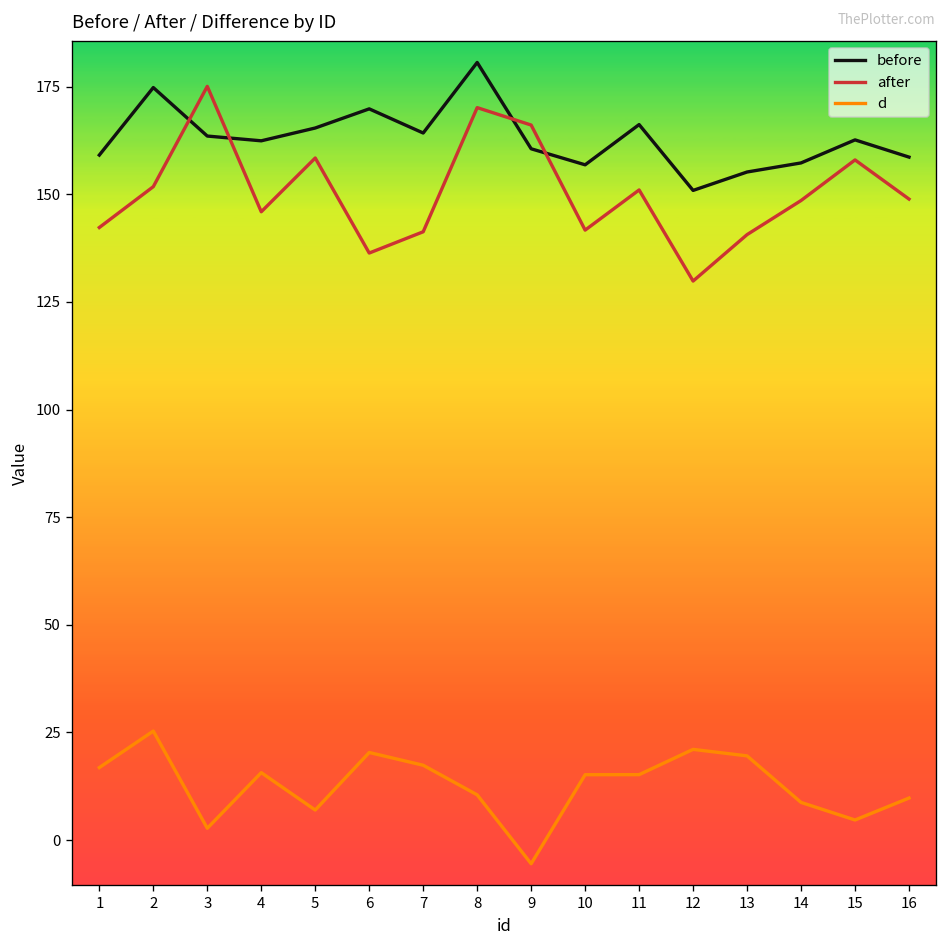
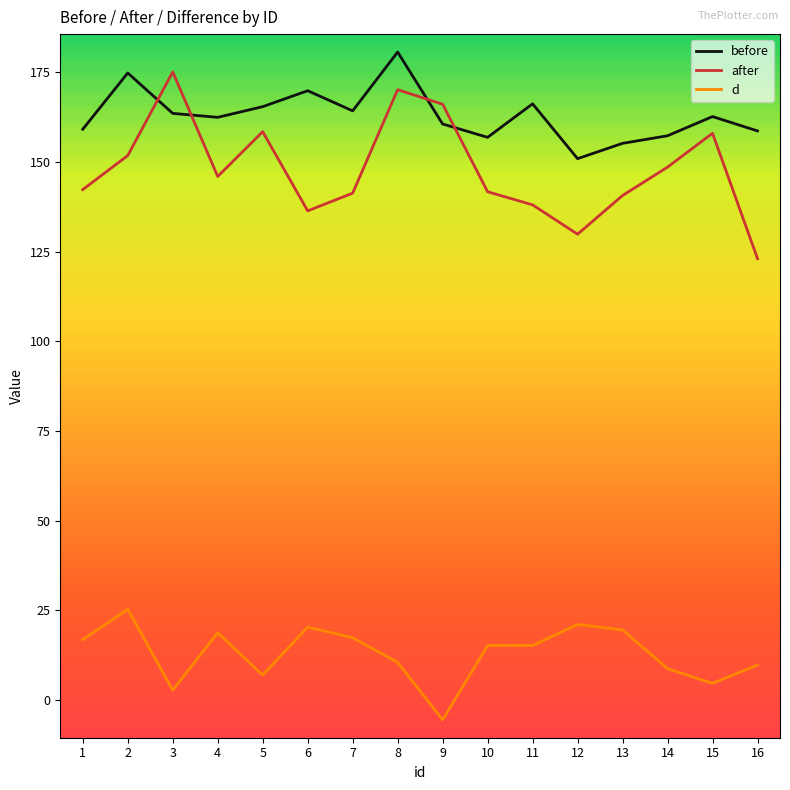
  {
    "before": {
      "1": 159,
      "2": 175,
      "3": 164,
      "4": 162,
      "5": 165,
      "6": 170,
      "7": 164,
      "8": 181,
      "9": 161,
      "10": 157,
      "11": 166,
      "12": 151,
      "13": 155,
      "14": 157,
      "15": 163,
      "16": 159
    },
    "after": {
      "1": 142,
      "2": 152,
      "3": 175,
      "4": 146,
      "5": 158,
      "6": 136,
      "7": 141,
      "8": 170,
      "9": 166,
      "10": 142,
-     "11": 151,
+     "11": 138,
      "12": 130,
      "13": 141,
      "14": 149,
      "15": 158,
-     "16": 149
+     "16": 123
    },
    "d": {
      "1": 17,
      "2": 25,
      "3": 3,
-     "4": 16,
+     "4": 19,
      "5": 7,
      "6": 20,
      "7": 17,
      "8": 10,
      "9": -6,
      "10": 15,
      "11": 15,
      "12": 21,
      "13": 20,
      "14": 9,
      "15": 5,
      "16": 10
    }
  }
